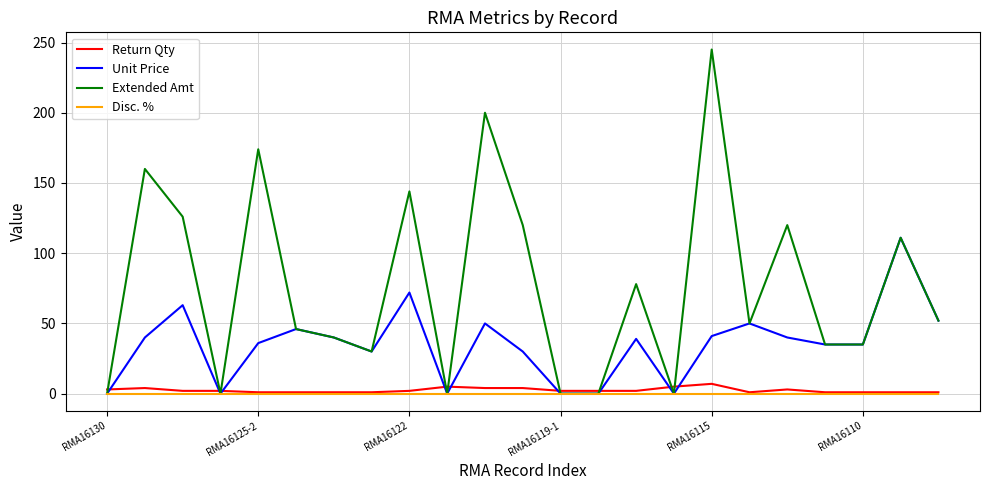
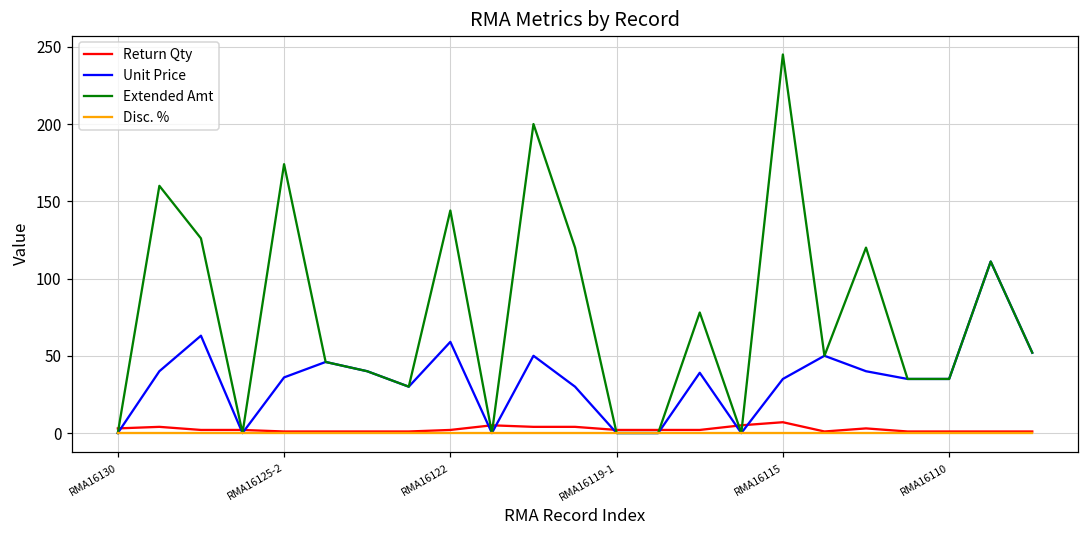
  {
    "Return Qty": {
      "RMA16130": 3,
      "RMA16122": 2,
      "RMA16119-1": 2,
      "RMA16115": 7
    },
    "Unit Price": {
      "RMA16125-2": 36,
-     "RMA16122": 72,
-     "RMA16115": 41
+     "RMA16122": 59,
+     "RMA16115": 35
    },
    "Extended Amt": {
      "RMA16125-2": 174,
      "RMA16122": 144,
      "RMA16115": 245
    },
    "Disc. %": {
      "RMA16122": 0,
      "RMA16115": 0
    }
  }
